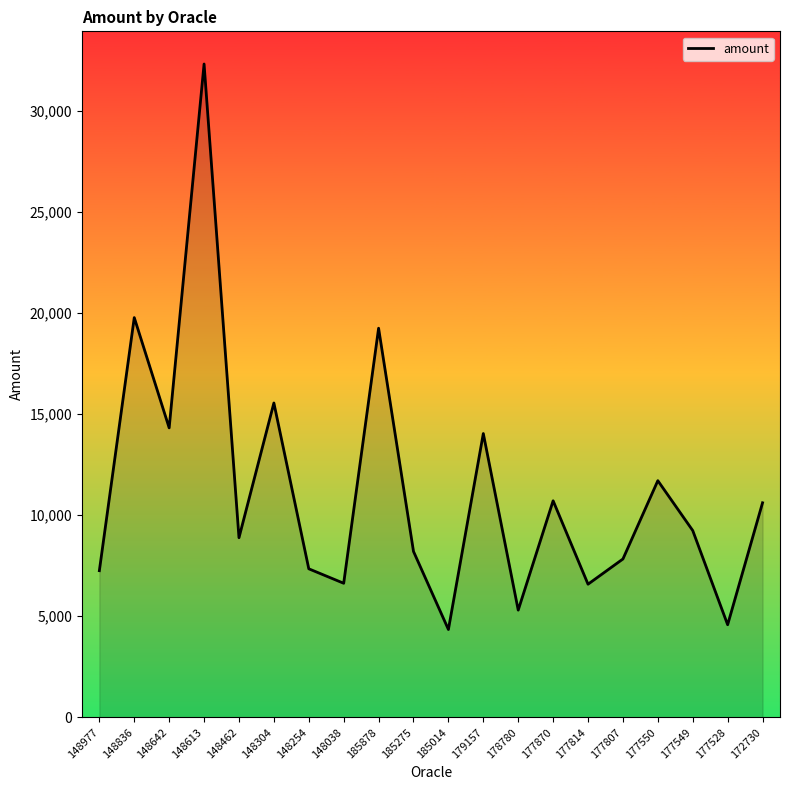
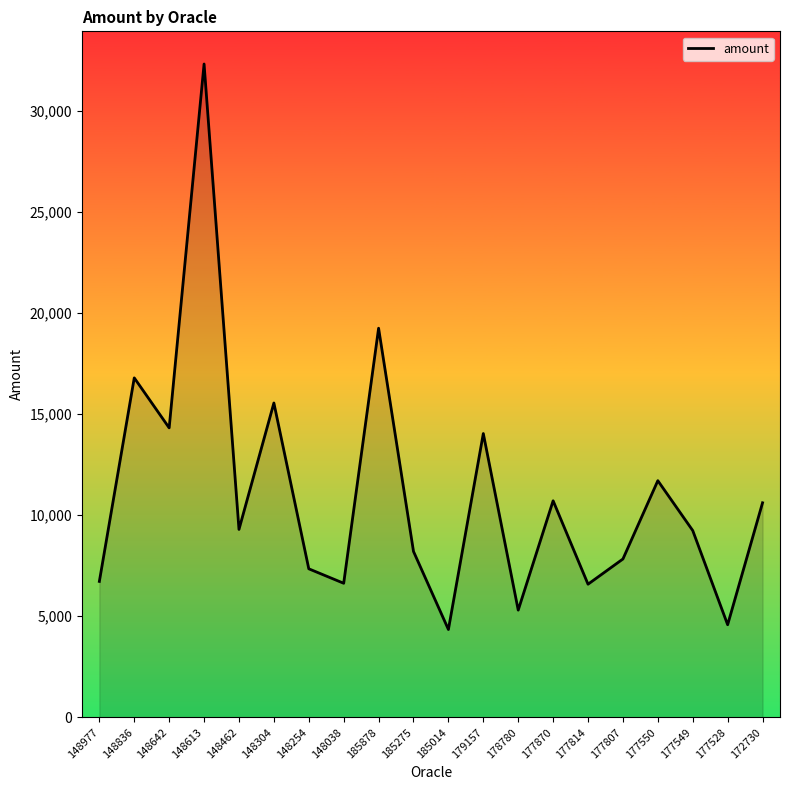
  {
-   "148977": "7,300",
-   "148836": "19,800",
+   "148977": "6,700",
+   "148836": "16,800",
    "148642": "14,300",
    "148613": "32,300",
-   "148462": "8,900",
+   "148462": "9,300",
    "148304": "15,500",
    "148254": "7,300",
    "148038": "6,600",
    "185878": "19,200",
    "185275": "8,200",
    "185014": "4,300",
    "179157": "14,000",
    "178780": "5,300",
    "177870": "10,700",
    "177814": "6,600",
    "177807": "7,800",
    "177550": "11,700",
    "177549": "9,200",
    "177528": "4,600",
    "172730": "10,600"
  }
